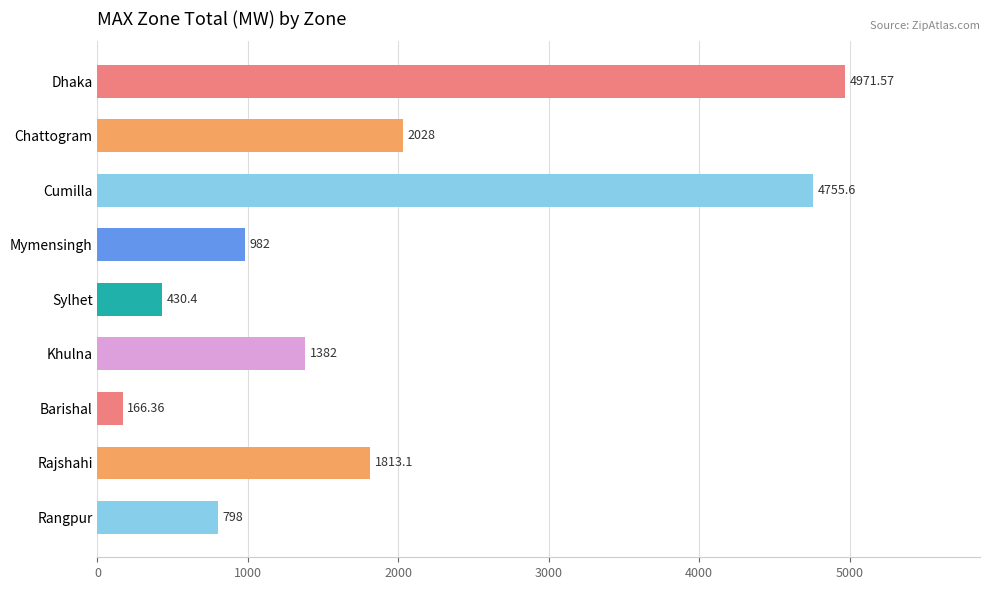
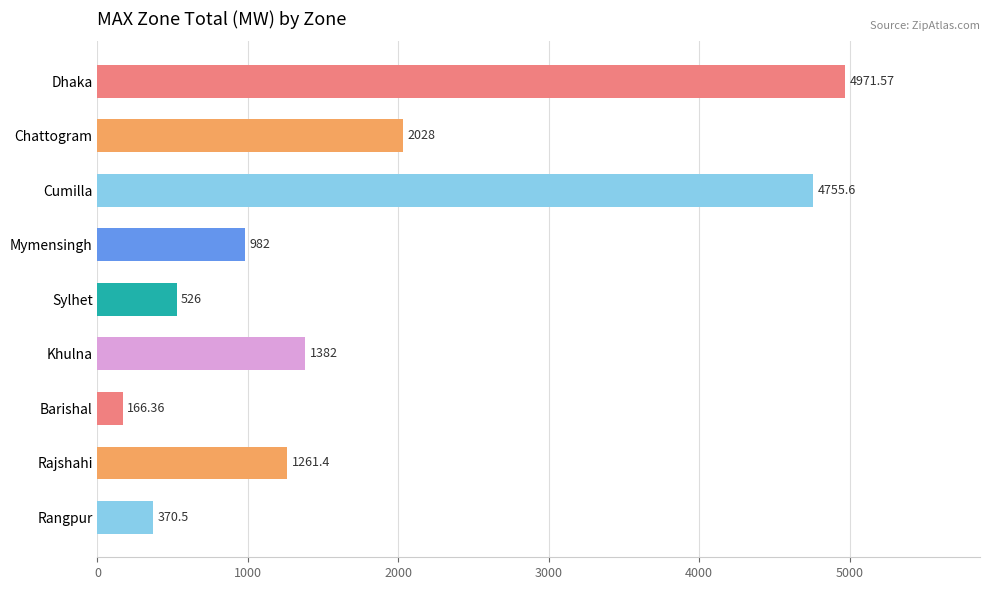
  {
    "Dhaka": 4971.57,
    "Chattogram": 2028,
    "Cumilla": 4755.6,
    "Mymensingh": 982,
-   "Sylhet": 430.4,
+   "Sylhet": 526,
    "Khulna": 1382,
    "Barishal": 166.36,
-   "Rajshahi": 1813.1,
-   "Rangpur": 798
+   "Rajshahi": 1261.4,
+   "Rangpur": 370.5
  }
